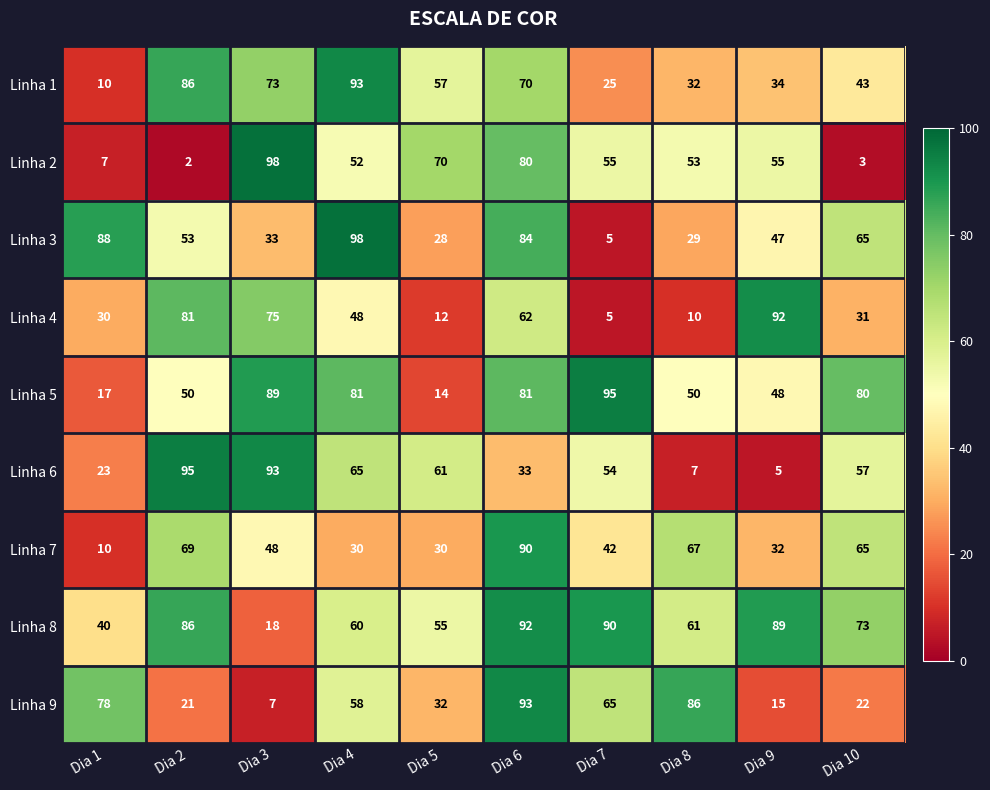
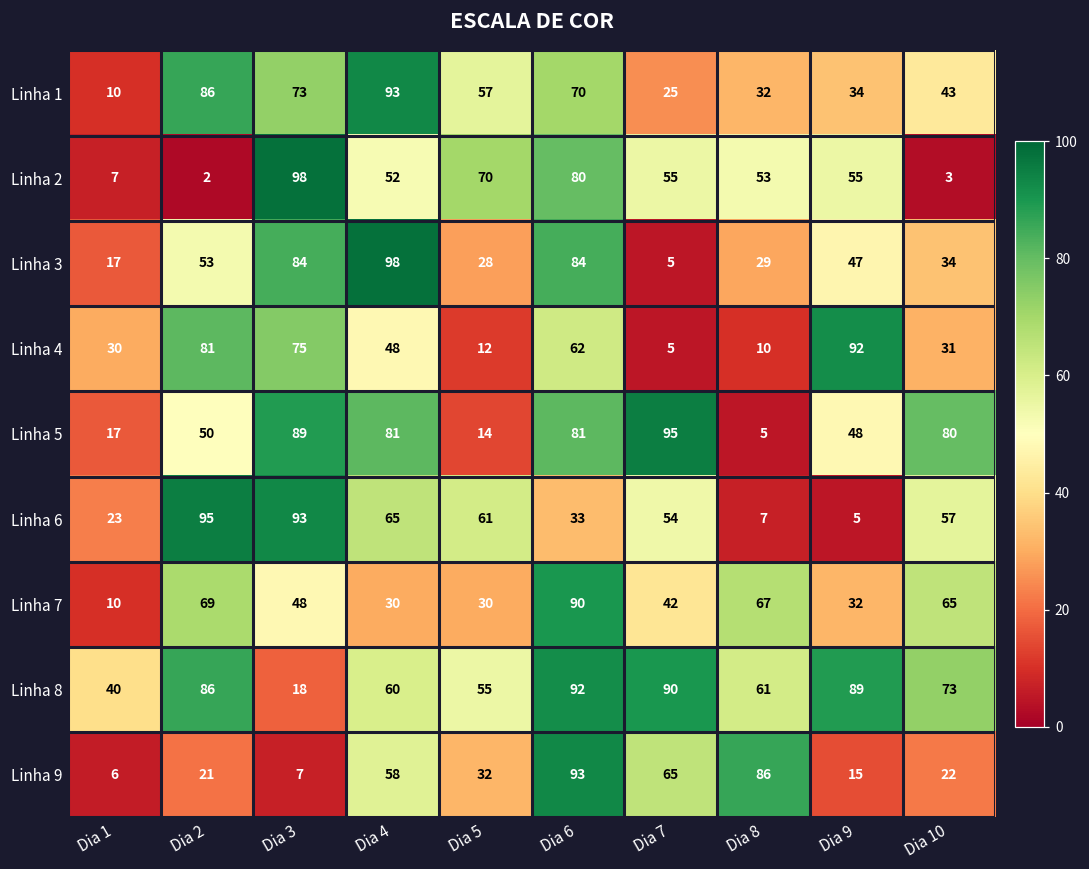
  {
    "Linha 1": {
      "Dia 1": 10,
      "Dia 2": 86,
      "Dia 3": 73,
      "Dia 4": 93,
      "Dia 5": 57,
      "Dia 6": 70,
      "Dia 7": 25,
      "Dia 8": 32,
      "Dia 9": 34,
      "Dia 10": 43
    },
    "Linha 2": {
      "Dia 1": 7,
      "Dia 2": 2,
      "Dia 3": 98,
      "Dia 4": 52,
      "Dia 5": 70,
      "Dia 6": 80,
      "Dia 7": 55,
      "Dia 8": 53,
      "Dia 9": 55,
      "Dia 10": 3
    },
    "Linha 3": {
-     "Dia 1": 88,
+     "Dia 1": 17,
      "Dia 2": 53,
-     "Dia 3": 33,
+     "Dia 3": 84,
      "Dia 4": 98,
      "Dia 5": 28,
      "Dia 6": 84,
      "Dia 7": 5,
      "Dia 8": 29,
      "Dia 9": 47,
-     "Dia 10": 65
+     "Dia 10": 34
    },
    "Linha 4": {
      "Dia 1": 30,
      "Dia 2": 81,
      "Dia 3": 75,
      "Dia 4": 48,
      "Dia 5": 12,
      "Dia 6": 62,
      "Dia 7": 5,
      "Dia 8": 10,
      "Dia 9": 92,
      "Dia 10": 31
    },
    "Linha 5": {
      "Dia 1": 17,
      "Dia 2": 50,
      "Dia 3": 89,
      "Dia 4": 81,
      "Dia 5": 14,
      "Dia 6": 81,
      "Dia 7": 95,
-     "Dia 8": 50,
+     "Dia 8": 5,
      "Dia 9": 48,
      "Dia 10": 80
    },
    "Linha 6": {
      "Dia 1": 23,
      "Dia 2": 95,
      "Dia 3": 93,
      "Dia 4": 65,
      "Dia 5": 61,
      "Dia 6": 33,
      "Dia 7": 54,
      "Dia 8": 7,
      "Dia 9": 5,
      "Dia 10": 57
    },
    "Linha 7": {
      "Dia 1": 10,
      "Dia 2": 69,
      "Dia 3": 48,
      "Dia 4": 30,
      "Dia 5": 30,
      "Dia 6": 90,
      "Dia 7": 42,
      "Dia 8": 67,
      "Dia 9": 32,
      "Dia 10": 65
    },
    "Linha 8": {
      "Dia 1": 40,
      "Dia 2": 86,
      "Dia 3": 18,
      "Dia 4": 60,
      "Dia 5": 55,
      "Dia 6": 92,
      "Dia 7": 90,
      "Dia 8": 61,
      "Dia 9": 89,
      "Dia 10": 73
    },
    "Linha 9": {
-     "Dia 1": 78,
+     "Dia 1": 6,
      "Dia 2": 21,
      "Dia 3": 7,
      "Dia 4": 58,
      "Dia 5": 32,
      "Dia 6": 93,
      "Dia 7": 65,
      "Dia 8": 86,
      "Dia 9": 15,
      "Dia 10": 22
    }
  }
